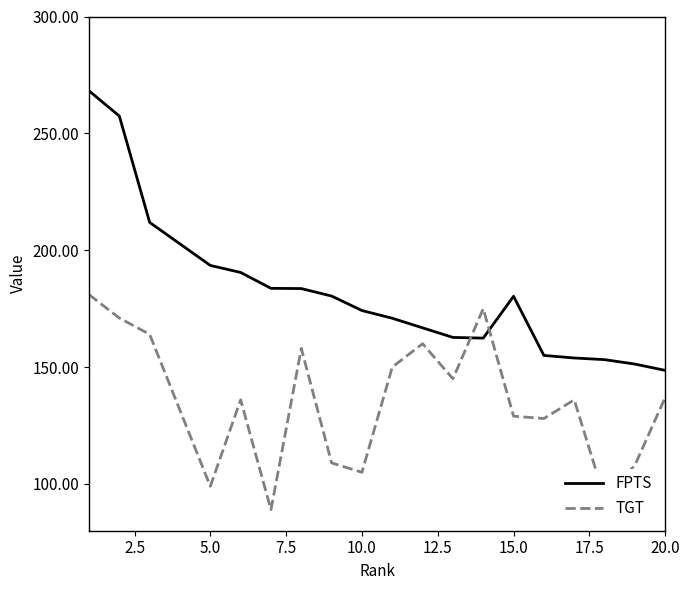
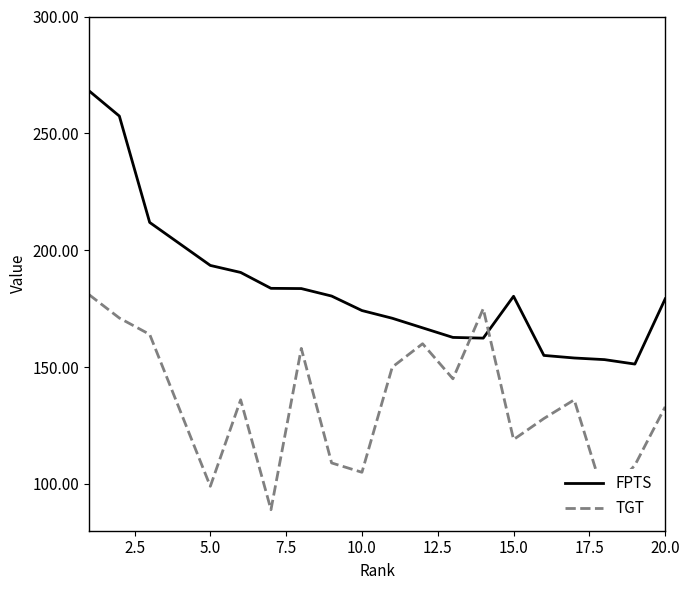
  {
    "FPTS": {
      "5.0": 194,
      "10.0": 174,
      "15.0": 180,
-     "20.0": 149
+     "20.0": 179
    },
    "TGT": {
      "5.0": 99,
      "10.0": 105,
-     "15.0": 129,
-     "20.0": 137
+     "15.0": 119,
+     "20.0": 133
    }
  }
